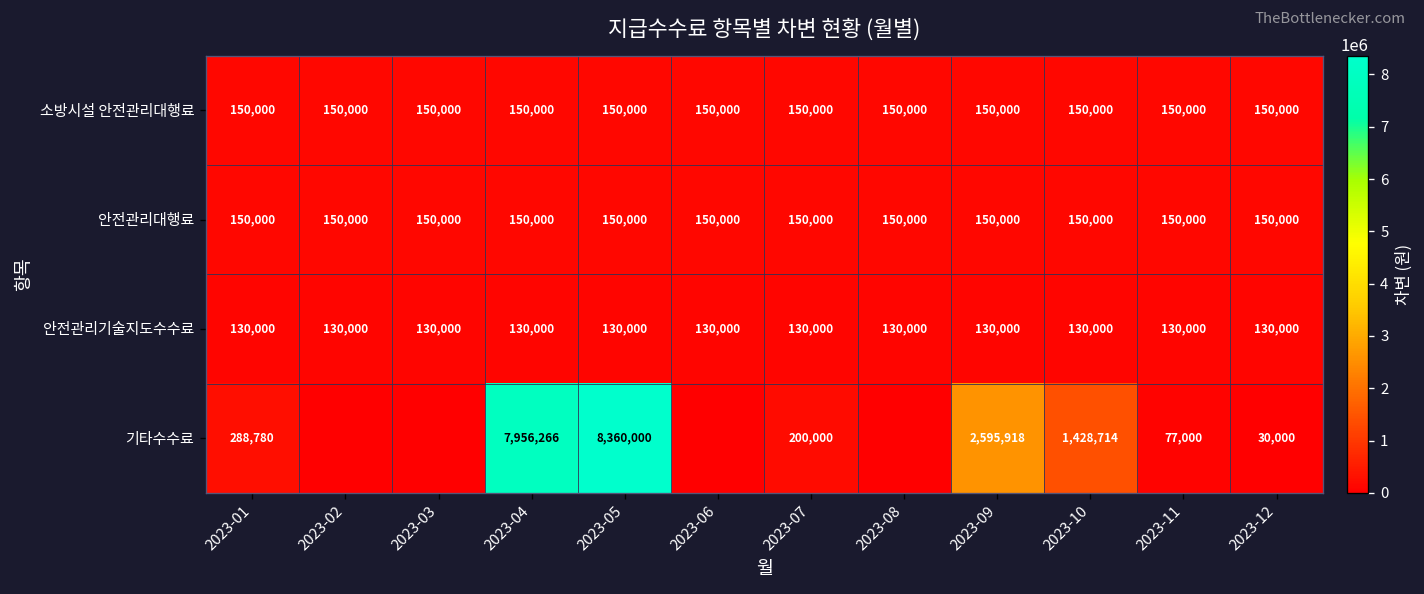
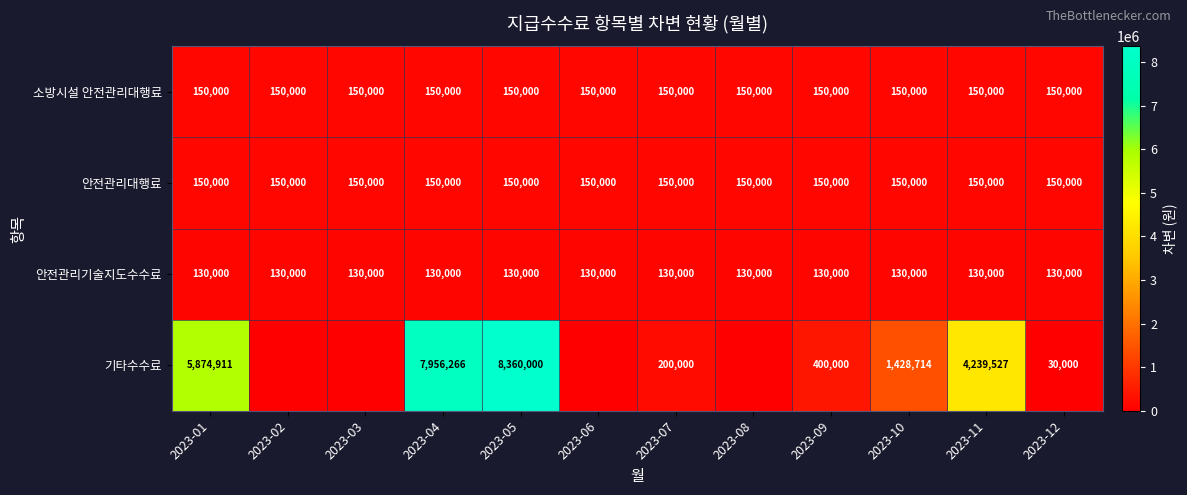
  {
    "소방시설 안전관리대행료": {
      "2023-01": "150,000",
      "2023-02": "150,000",
      "2023-03": "150,000",
      "2023-04": "150,000",
      "2023-05": "150,000",
      "2023-06": "150,000",
      "2023-07": "150,000",
      "2023-08": "150,000",
      "2023-09": "150,000",
      "2023-10": "150,000",
      "2023-11": "150,000",
      "2023-12": "150,000"
    },
    "안전관리대행료": {
      "2023-01": "150,000",
      "2023-02": "150,000",
      "2023-03": "150,000",
      "2023-04": "150,000",
      "2023-05": "150,000",
      "2023-06": "150,000",
      "2023-07": "150,000",
      "2023-08": "150,000",
      "2023-09": "150,000",
      "2023-10": "150,000",
      "2023-11": "150,000",
      "2023-12": "150,000"
    },
    "안전관리기술지도수수료": {
      "2023-01": "130,000",
      "2023-02": "130,000",
      "2023-03": "130,000",
      "2023-04": "130,000",
      "2023-05": "130,000",
      "2023-06": "130,000",
      "2023-07": "130,000",
      "2023-08": "130,000",
      "2023-09": "130,000",
      "2023-10": "130,000",
      "2023-11": "130,000",
      "2023-12": "130,000"
    },
    "기타수수료": {
-     "2023-01": "288,780",
+     "2023-01": "5,874,911",
      "2023-04": "7,956,266",
      "2023-05": "8,360,000",
      "2023-07": "200,000",
-     "2023-09": "2,595,918",
+     "2023-09": "400,000",
      "2023-10": "1,428,714",
-     "2023-11": "77,000",
+     "2023-11": "4,239,527",
      "2023-12": "30,000"
    }
  }
